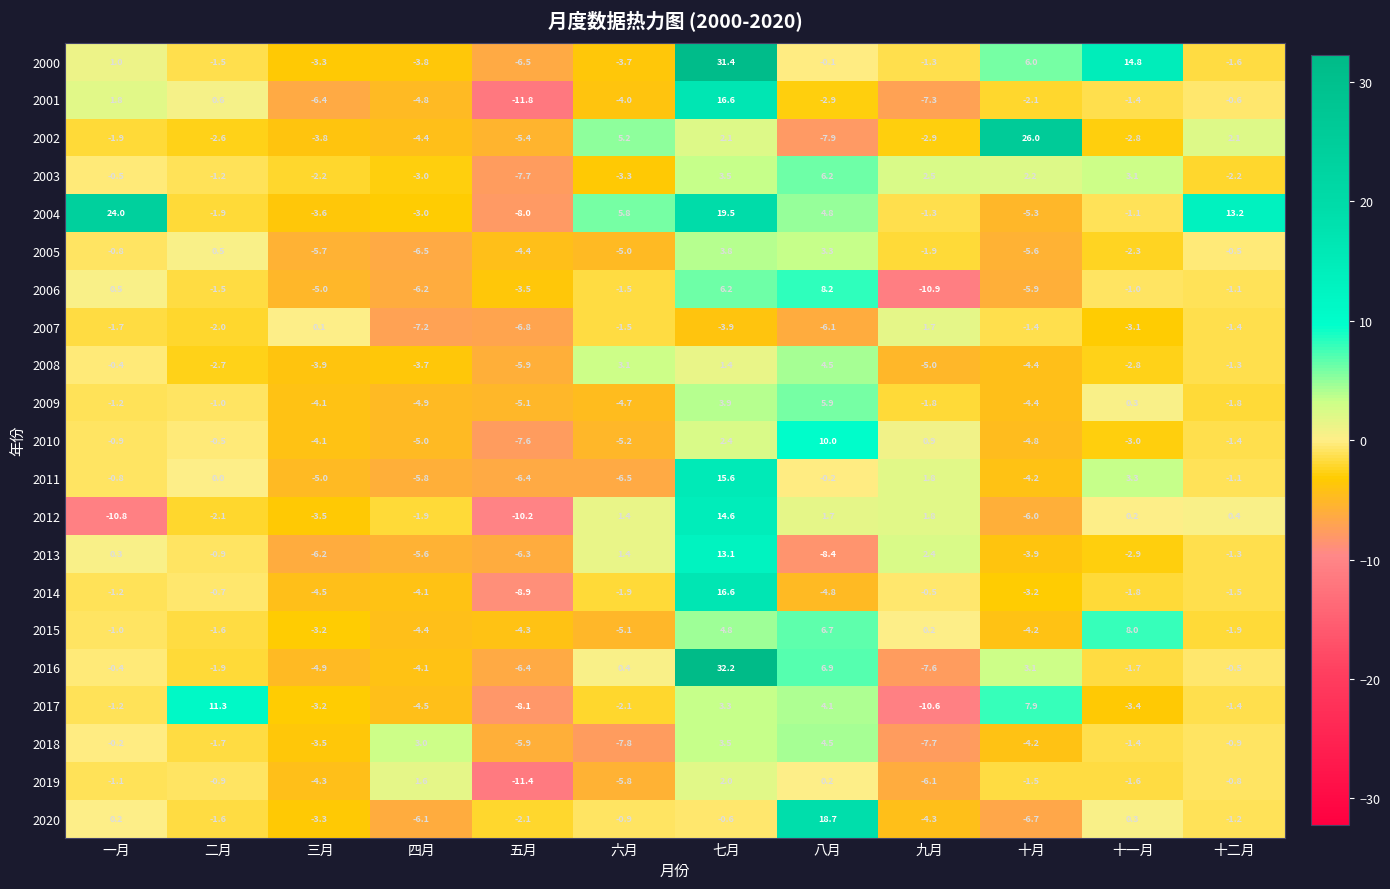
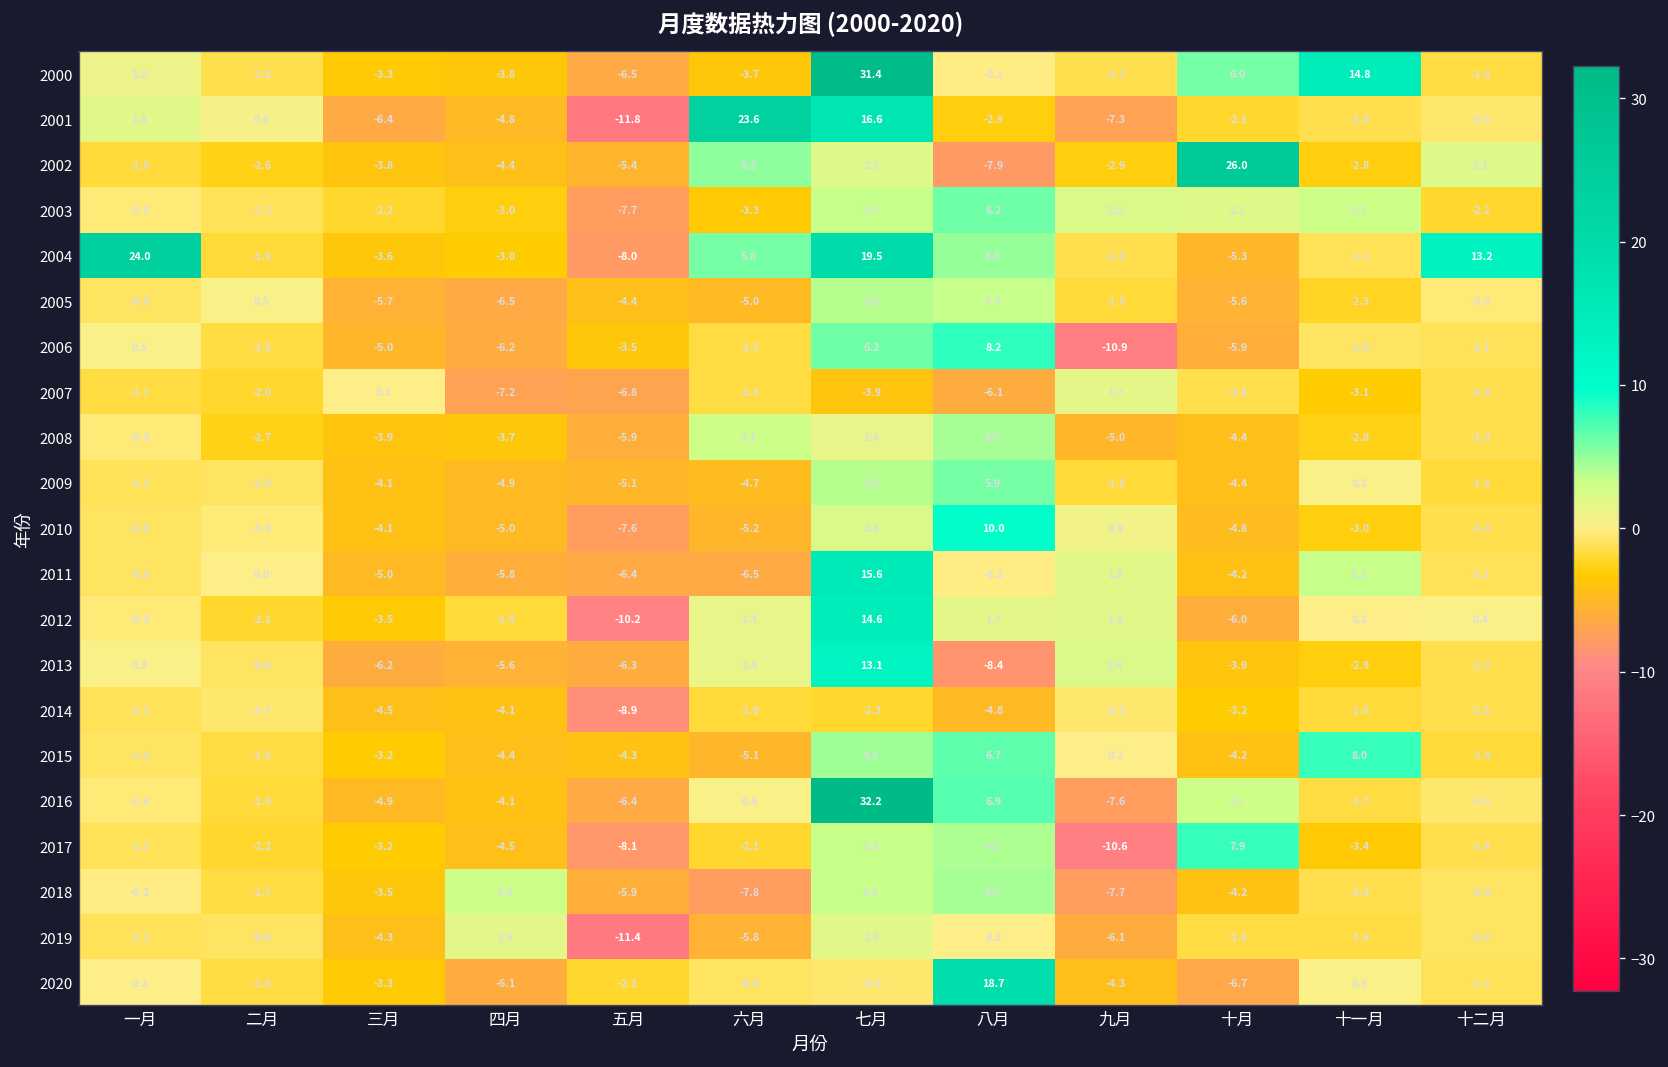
  {
    "2001": {
      "一月": 1.8,
      "二月": 0.6,
      "三月": -6.4,
      "四月": -4.8,
      "五月": -11.8,
-     "六月": -4.0,
+     "六月": 23.6,
      "七月": 16.6,
      "八月": -2.9,
      "九月": -7.3,
      "十月": -2.1,
      "十一月": -1.4,
      "十二月": -0.6
    },
    "2012": {
-     "一月": -10.8,
+     "一月": -0.4,
      "二月": -2.1,
      "三月": -3.5,
      "四月": -1.9,
      "五月": -10.2,
      "六月": 1.4,
      "七月": 14.6,
      "八月": 1.7,
      "九月": 1.8,
      "十月": -6.0,
      "十一月": 0.2,
      "十二月": 0.4
    },
    "2014": {
      "一月": -1.2,
      "二月": -0.7,
      "三月": -4.5,
      "四月": -4.1,
      "五月": -8.9,
      "六月": -1.9,
-     "七月": 16.6,
+     "七月": -2.3,
      "八月": -4.8,
      "九月": -0.5,
      "十月": -3.2,
      "十一月": -1.8,
      "十二月": -1.5
    },
    "2017": {
      "一月": -1.2,
-     "二月": 11.3,
+     "二月": -2.2,
      "三月": -3.2,
      "四月": -4.5,
      "五月": -8.1,
      "六月": -2.1,
      "七月": 3.3,
      "八月": 4.1,
      "九月": -10.6,
      "十月": 7.9,
      "十一月": -3.4,
      "十二月": -1.4
    }
  }
